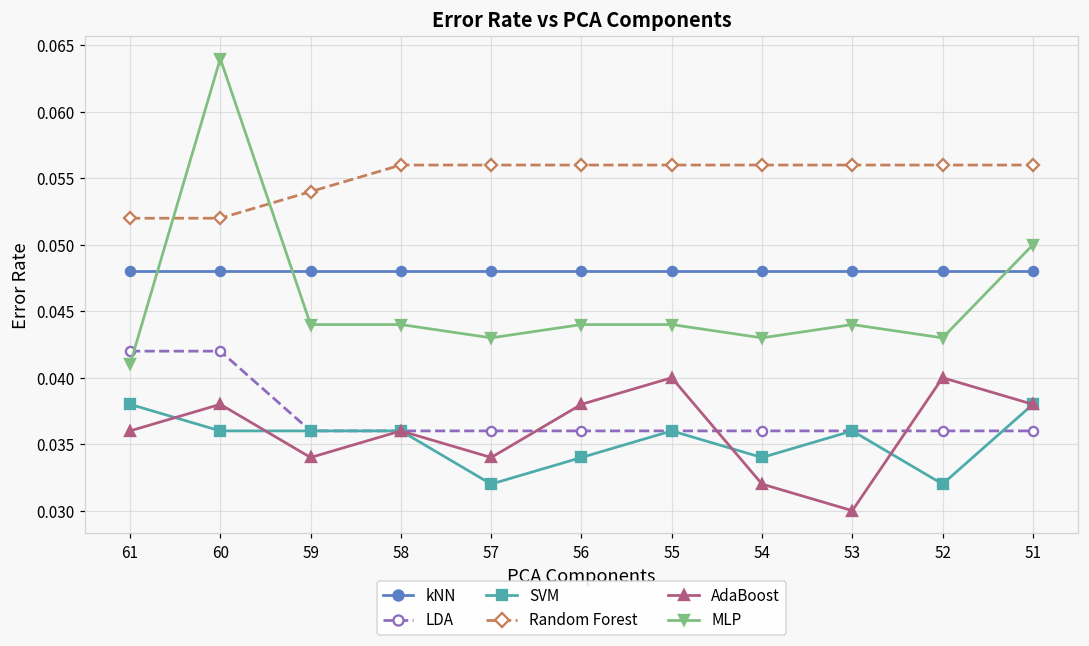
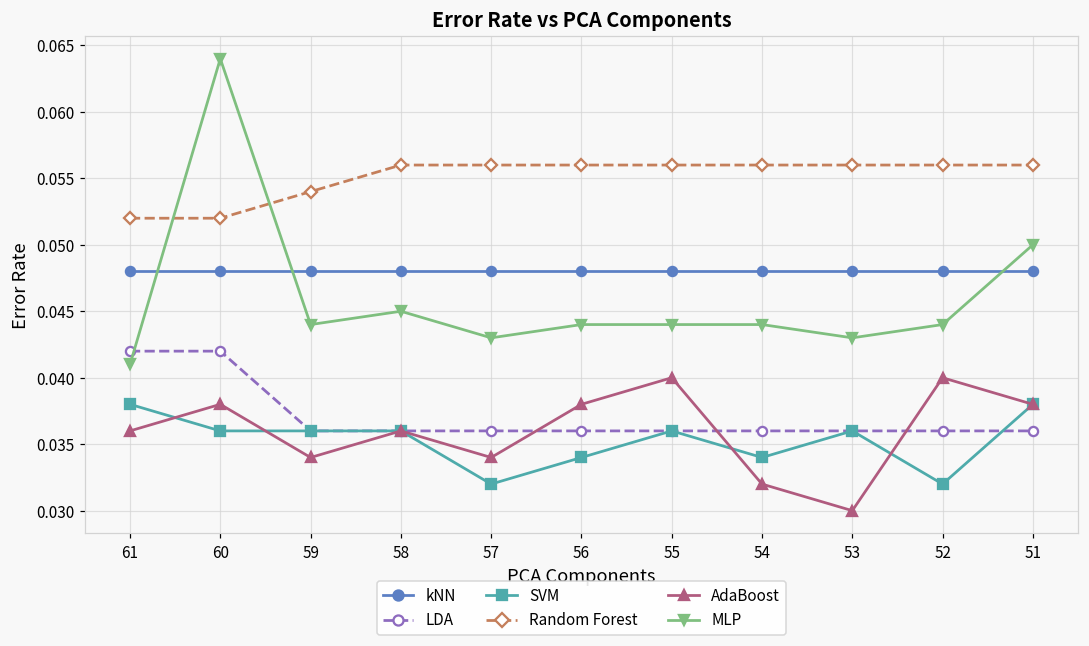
  {
    "MLP": {
      "61": 0.041,
      "60": 0.064,
      "59": 0.044,
-     "58": 0.044,
+     "58": 0.045,
      "57": 0.043,
      "56": 0.044,
      "55": 0.044,
-     "54": 0.043,
-     "53": 0.044,
-     "52": 0.043,
+     "54": 0.044,
+     "53": 0.043,
+     "52": 0.044,
      "51": 0.050
    }
  }
